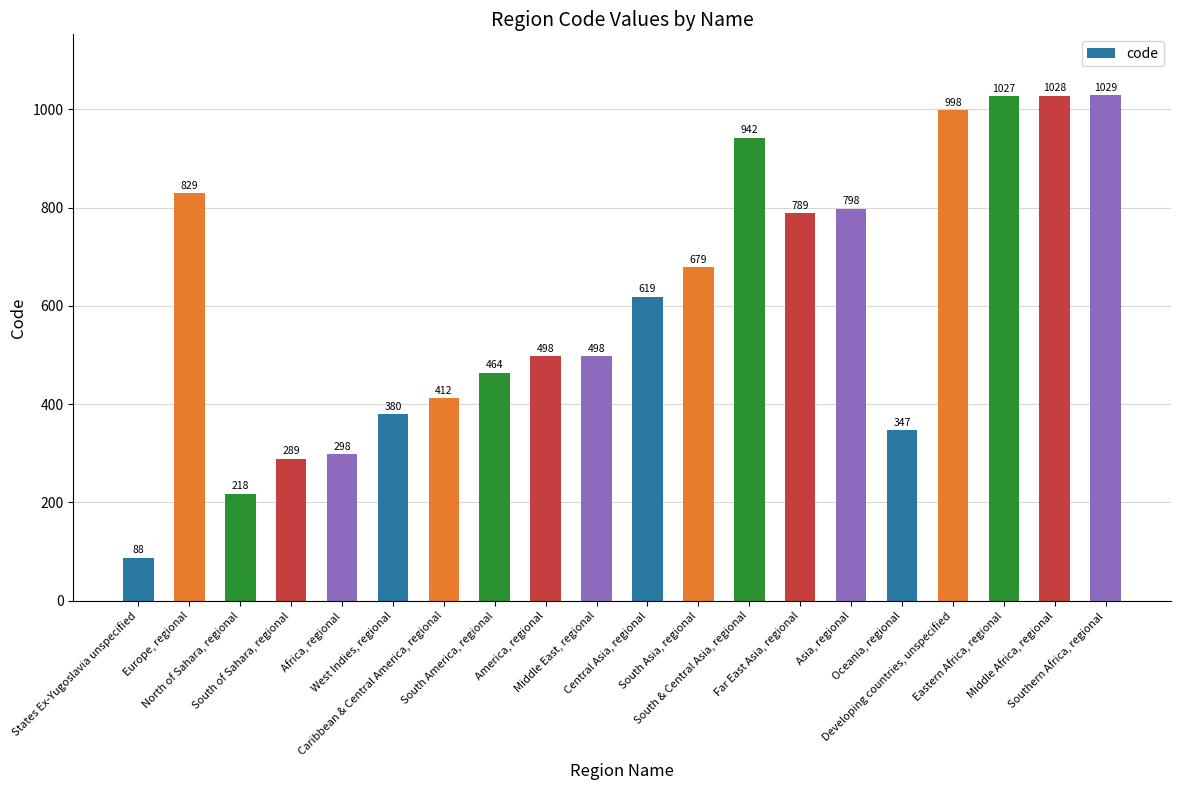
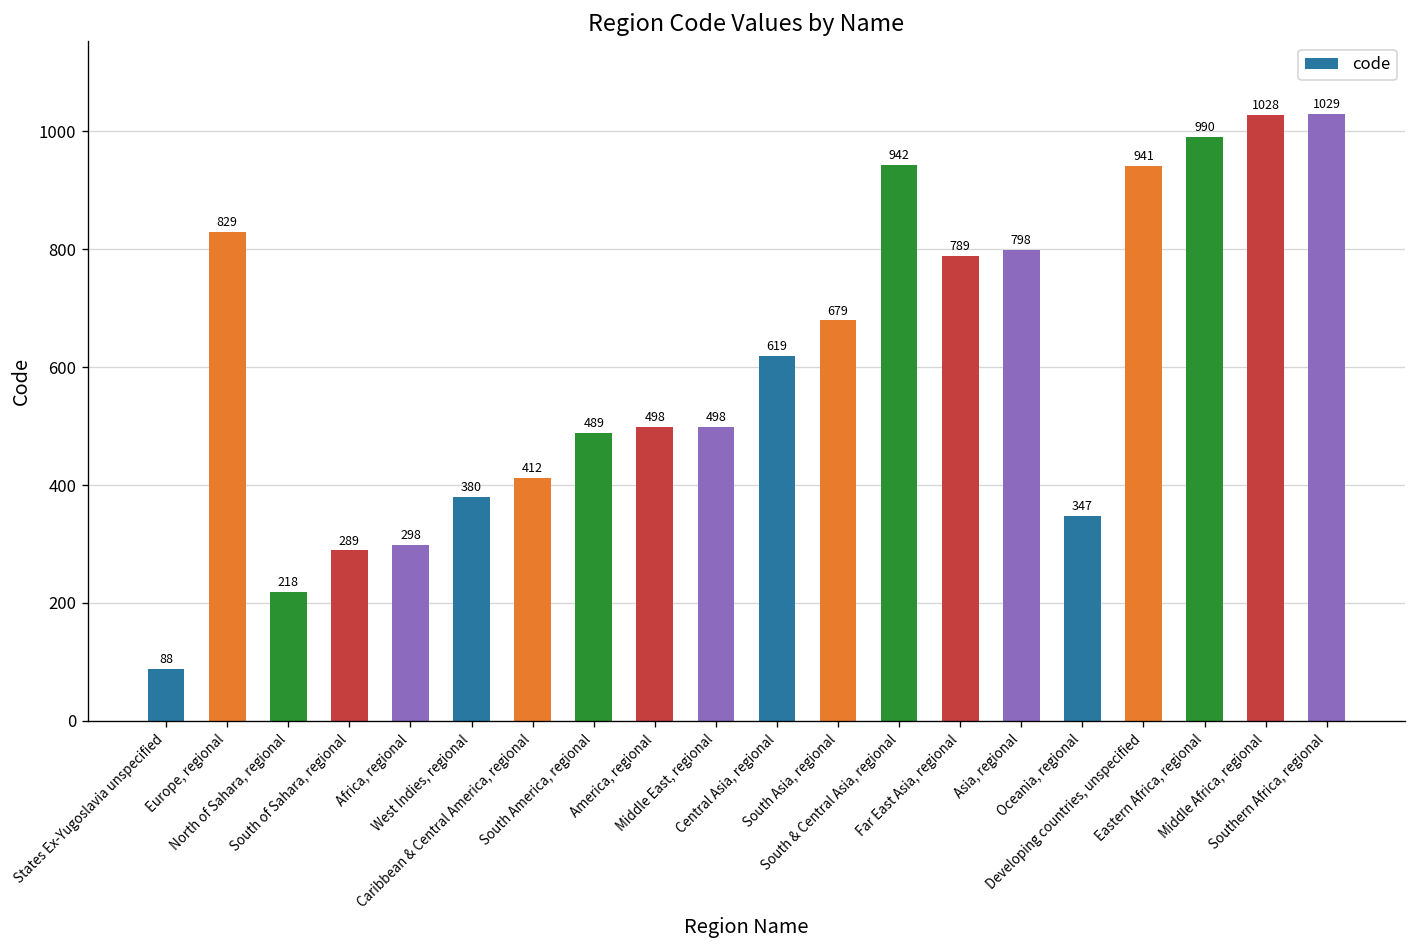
  {
    "States Ex-Yugoslavia unspecified": 88,
    "Europe, regional": 829,
    "North of Sahara, regional": 218,
    "South of Sahara, regional": 289,
    "Africa, regional": 298,
    "West Indies, regional": 380,
    "Caribbean & Central America, regional": 412,
-   "South America, regional": 464,
+   "South America, regional": 489,
    "America, regional": 498,
    "Middle East, regional": 498,
    "Central Asia, regional": 619,
    "South Asia, regional": 679,
    "South & Central Asia, regional": 942,
    "Far East Asia, regional": 789,
    "Asia, regional": 798,
    "Oceania, regional": 347,
-   "Developing countries, unspecified": 998,
-   "Eastern Africa, regional": 1027,
+   "Developing countries, unspecified": 941,
+   "Eastern Africa, regional": 990,
    "Middle Africa, regional": 1028,
    "Southern Africa, regional": 1029
  }
